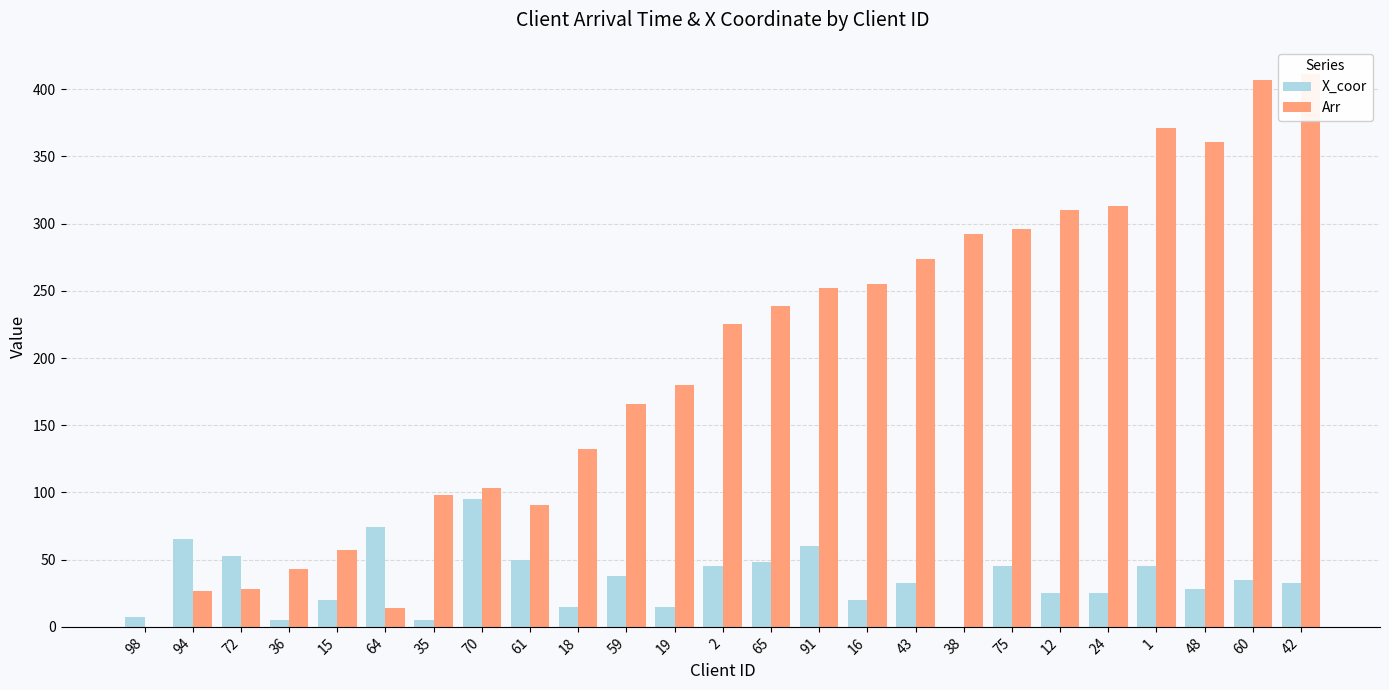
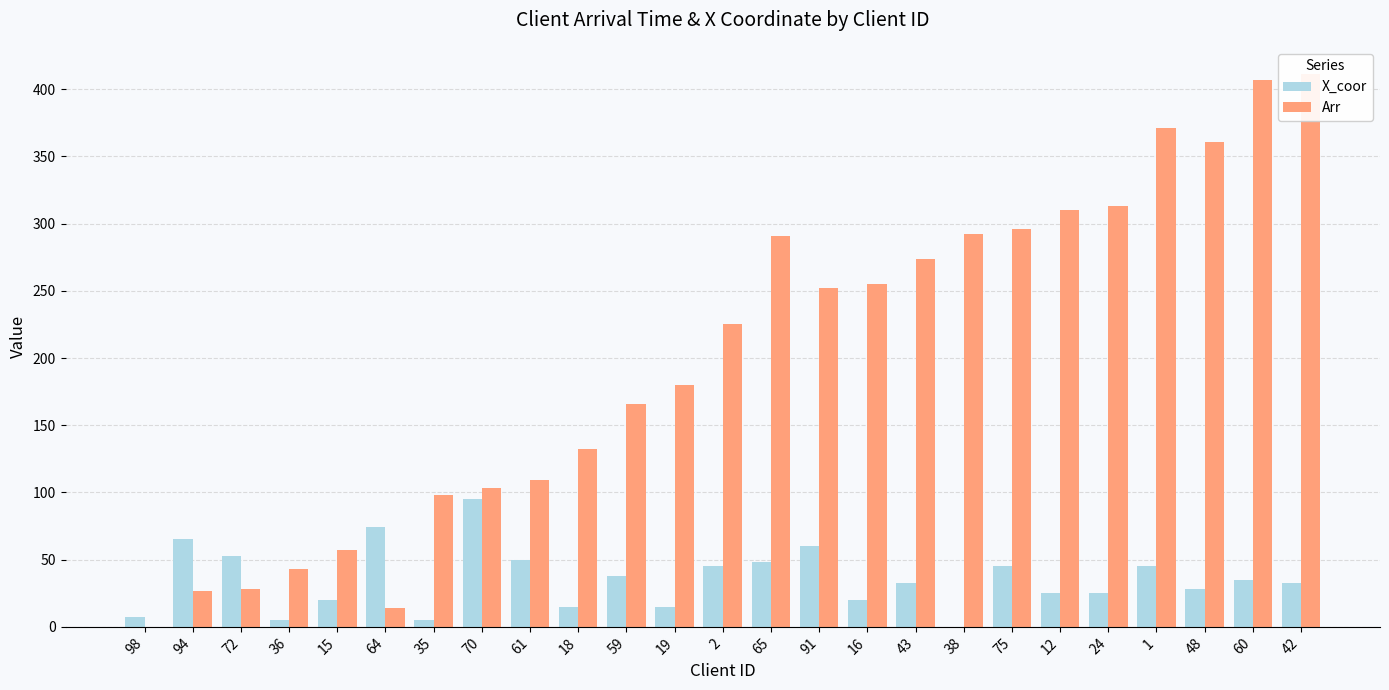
  {
    "X_coor": {
      "98": 7,
      "94": 65,
      "72": 53,
      "36": 5,
      "15": 20,
      "64": 74,
      "35": 5,
      "70": 95,
      "61": 50,
      "18": 15,
      "59": 38,
      "19": 15,
      "2": 45,
      "65": 48,
      "91": 60,
      "16": 20,
      "43": 33,
      "38": 0,
      "75": 45,
      "12": 25,
      "24": 25,
      "1": 45,
      "48": 28,
      "60": 35,
      "42": 33
    },
    "Arr": {
      "98": 0,
      "94": 27,
      "72": 28,
      "36": 43,
      "15": 57,
      "64": 14,
      "35": 98,
      "70": 103,
-     "61": 91,
+     "61": 109,
      "18": 132,
      "59": 166,
      "19": 180,
      "2": 225,
-     "65": 239,
+     "65": 291,
      "91": 252,
      "16": 255,
      "43": 274,
      "38": 292,
      "75": 296,
      "12": 310,
      "24": 313,
      "1": 371,
      "48": 361,
      "60": 407
    }
  }
